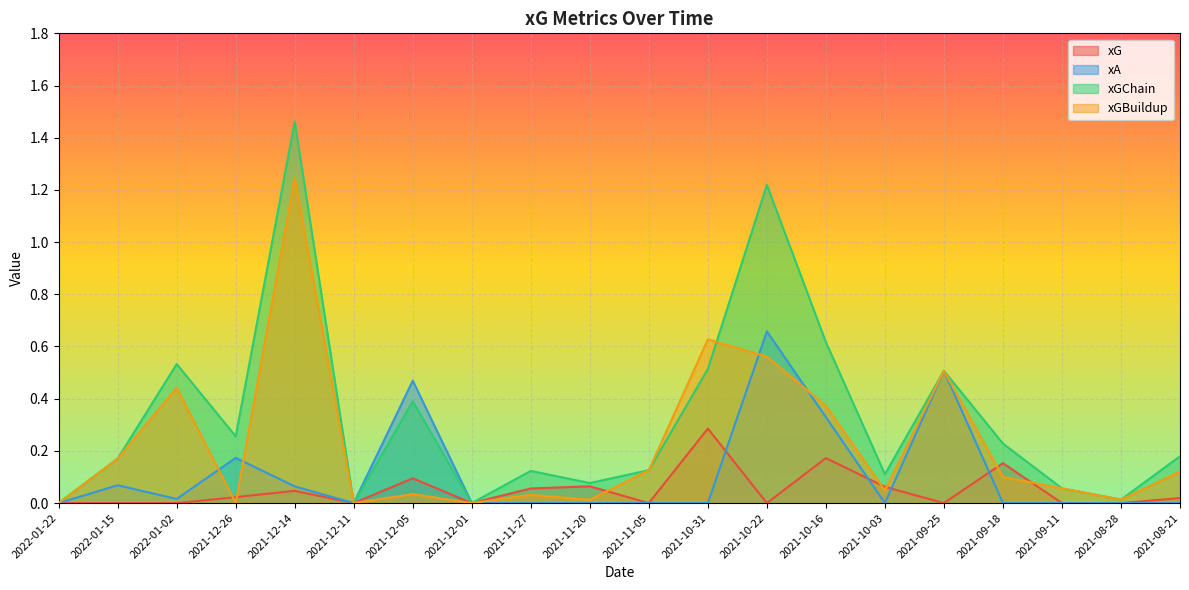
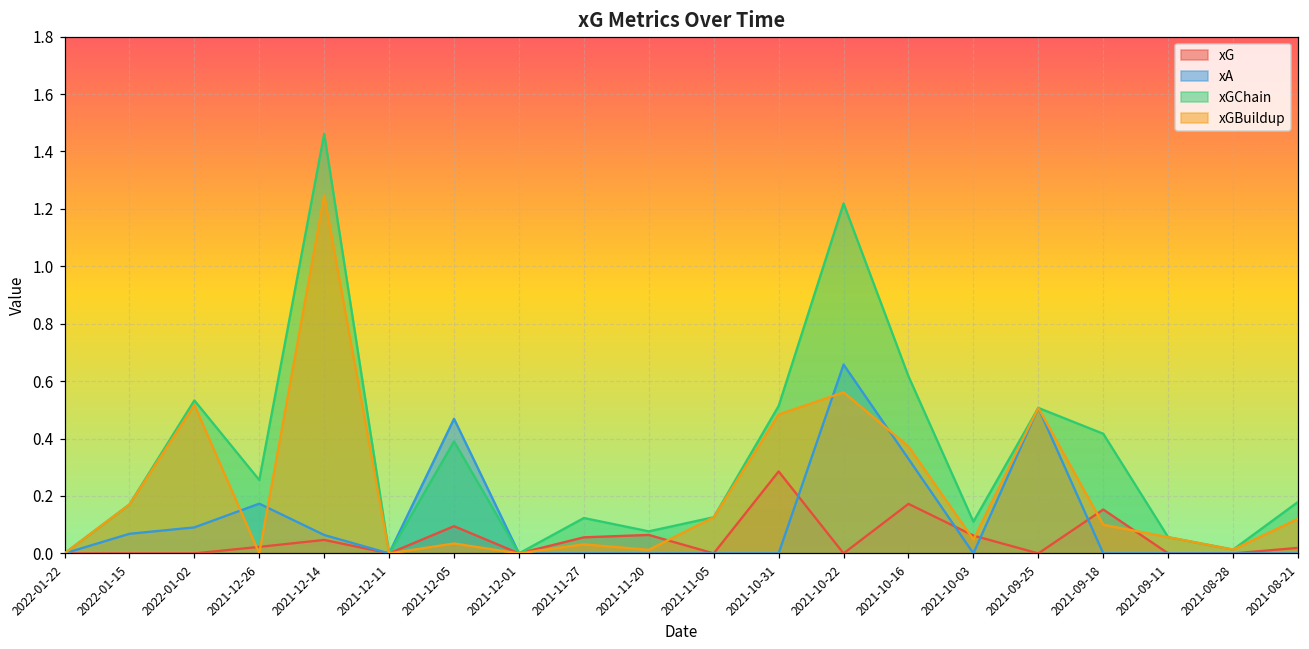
  {
    "xG": {
      "2022-01-15": 0.00,
      "2022-01-02": 0.00,
      "2021-12-26": 0.02,
      "2021-12-14": 0.05,
      "2021-12-05": 0.09,
      "2021-11-27": 0.06,
      "2021-11-20": 0.06,
      "2021-10-31": 0.29,
      "2021-10-22": 0.00,
      "2021-10-16": 0.17,
      "2021-10-03": 0.06,
      "2021-09-25": 0.00,
      "2021-09-18": 0.15,
      "2021-08-21": 0.02
    },
    "xA": {
      "2022-01-15": 0.07,
-     "2022-01-02": 0.02,
+     "2022-01-02": 0.09,
      "2021-12-26": 0.17,
      "2021-12-14": 0.06,
      "2021-12-05": 0.47,
      "2021-11-27": 0.00,
      "2021-11-20": 0.00,
      "2021-10-31": 0.00,
      "2021-10-22": 0.66,
      "2021-10-16": 0.33,
      "2021-10-03": 0.00,
      "2021-09-18": 0.00,
      "2021-08-21": 0.00
    },
    "xGChain": {
      "2022-01-02": 0.53,
      "2021-12-26": 0.26,
      "2021-12-14": 1.46,
      "2021-12-05": 0.39,
      "2021-11-27": 0.12,
      "2021-11-20": 0.08,
      "2021-10-31": 0.51,
      "2021-10-22": 1.22,
      "2021-10-16": 0.62,
      "2021-10-03": 0.11,
-     "2021-09-18": 0.23,
+     "2021-09-18": 0.42,
      "2021-08-21": 0.18
    },
    "xGBuildup": {
-     "2022-01-02": 0.44,
+     "2022-01-02": 0.52,
      "2021-12-26": 0.00,
      "2021-12-14": 1.25,
      "2021-12-05": 0.03,
      "2021-11-27": 0.03,
      "2021-11-20": 0.01,
-     "2021-10-31": 0.63,
+     "2021-10-31": 0.48,
      "2021-10-22": 0.56,
      "2021-10-16": 0.37,
      "2021-10-03": 0.05,
      "2021-09-18": 0.10,
      "2021-08-21": 0.12
    }
  }
